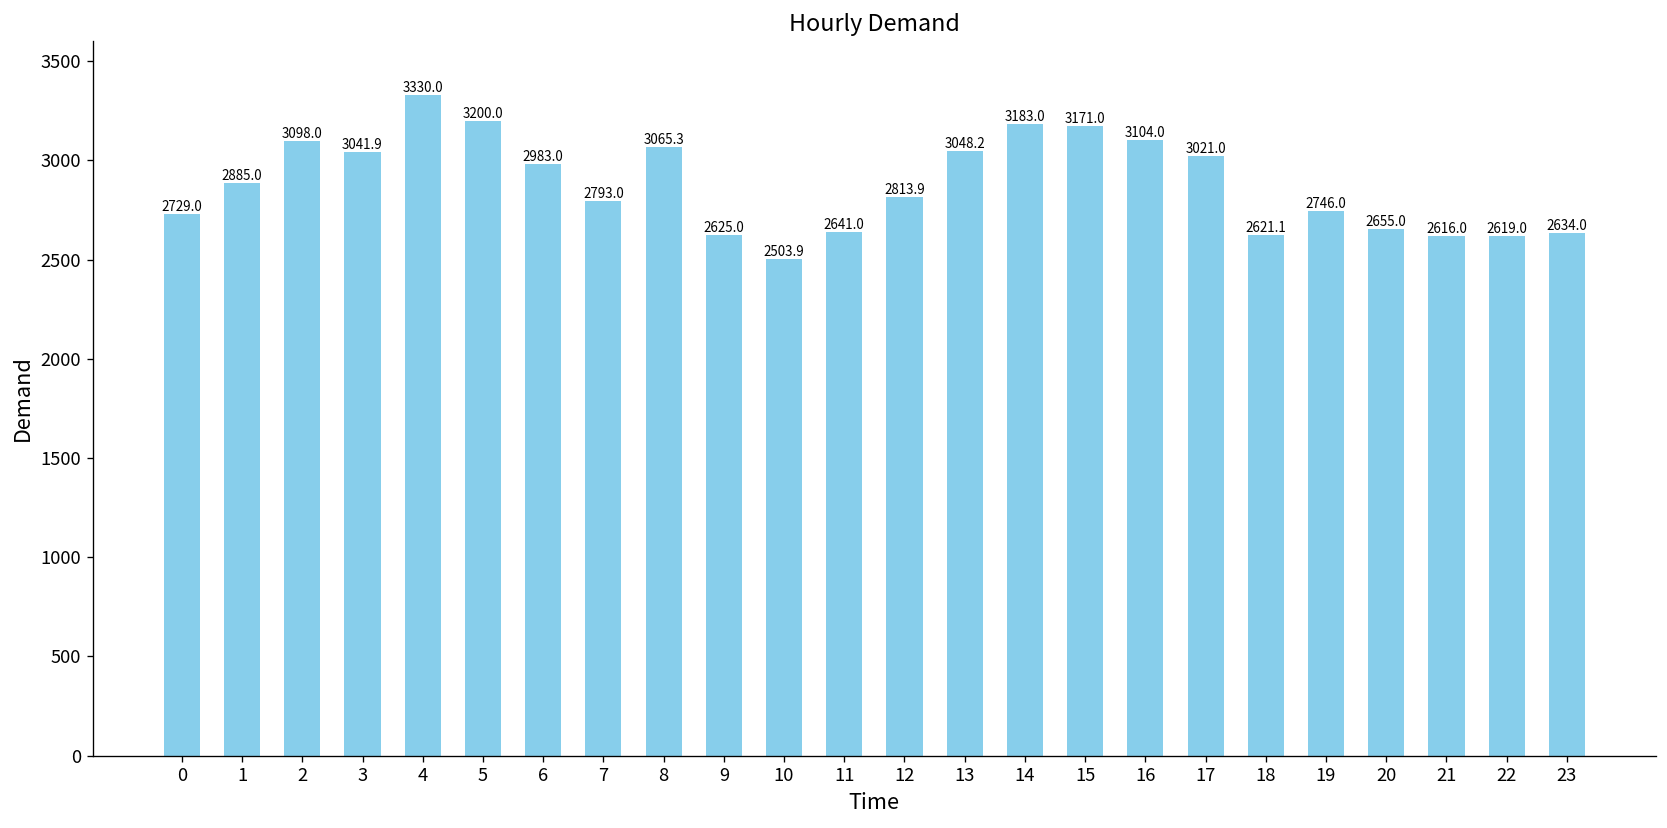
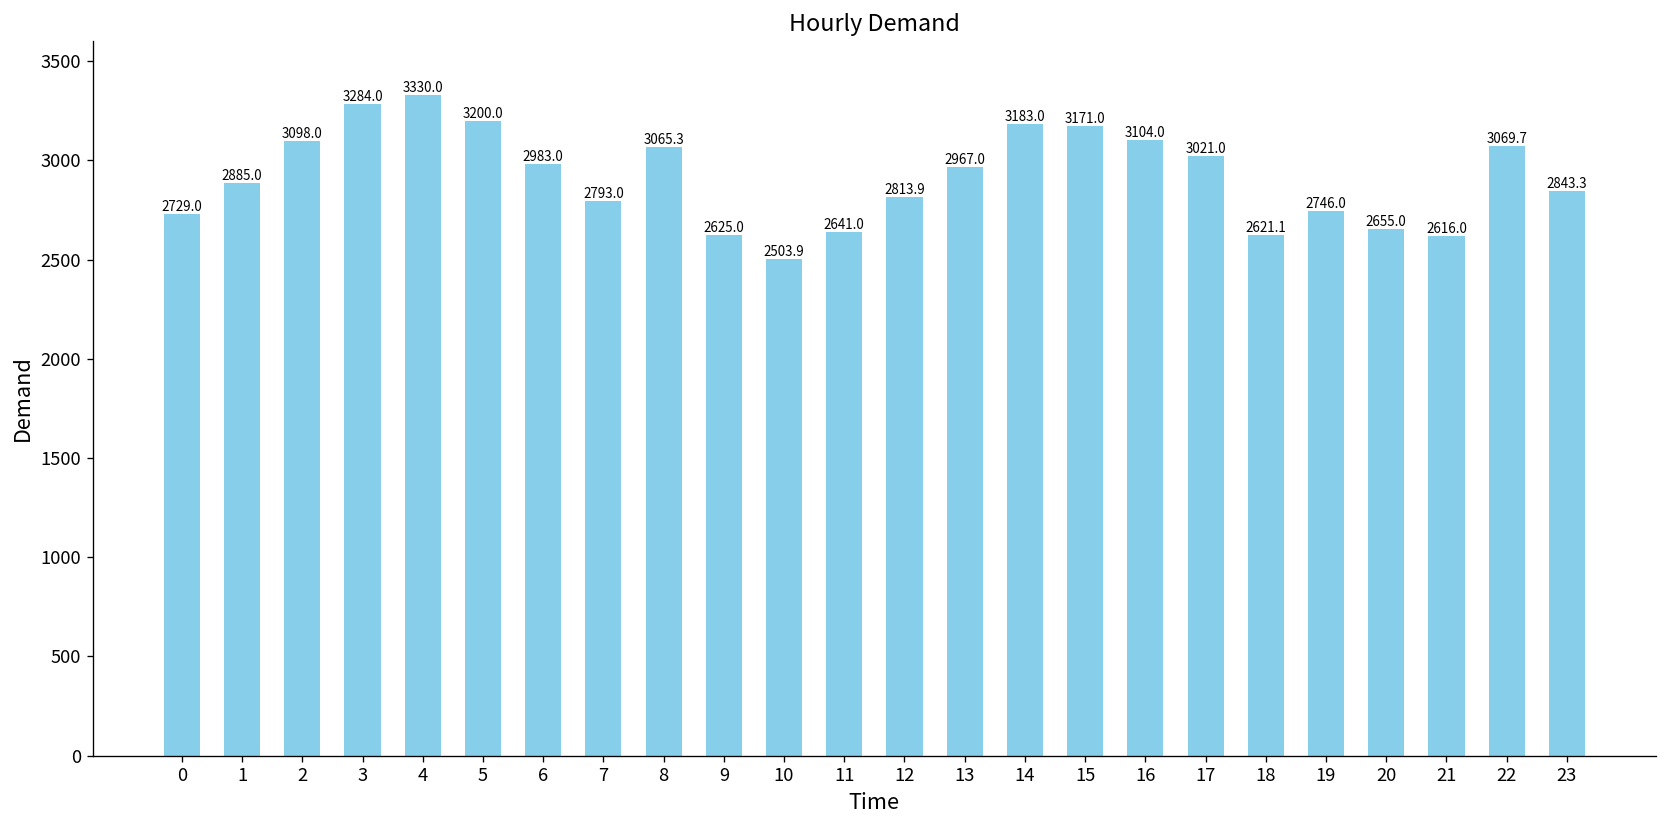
  {
    "0": 2729.0,
    "1": 2885.0,
    "2": 3098.0,
-   "3": 3041.9,
+   "3": 3284.0,
    "4": 3330.0,
    "5": 3200.0,
    "6": 2983.0,
    "7": 2793.0,
    "8": 3065.3,
    "9": 2625.0,
    "10": 2503.9,
    "11": 2641.0,
    "12": 2813.9,
-   "13": 3048.2,
+   "13": 2967.0,
    "14": 3183.0,
    "15": 3171.0,
    "16": 3104.0,
    "17": 3021.0,
    "18": 2621.1,
    "19": 2746.0,
    "20": 2655.0,
    "21": 2616.0,
-   "22": 2619.0,
-   "23": 2634.0
+   "22": 3069.7,
+   "23": 2843.3
  }
